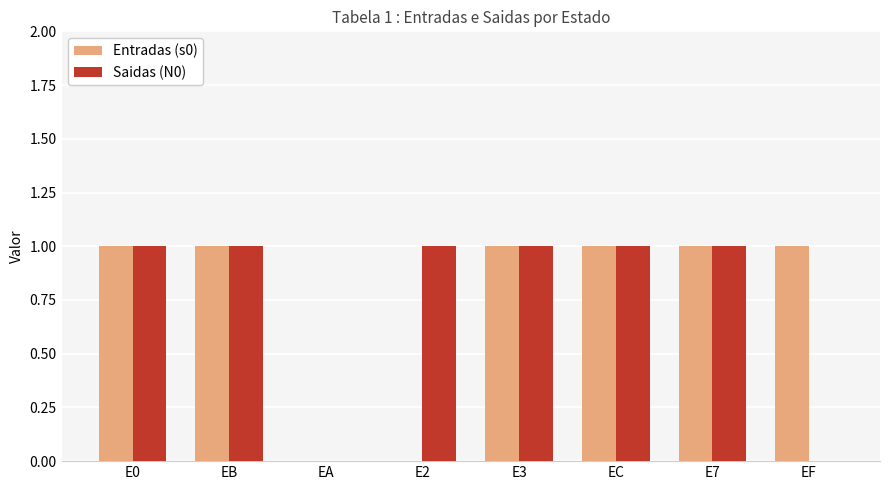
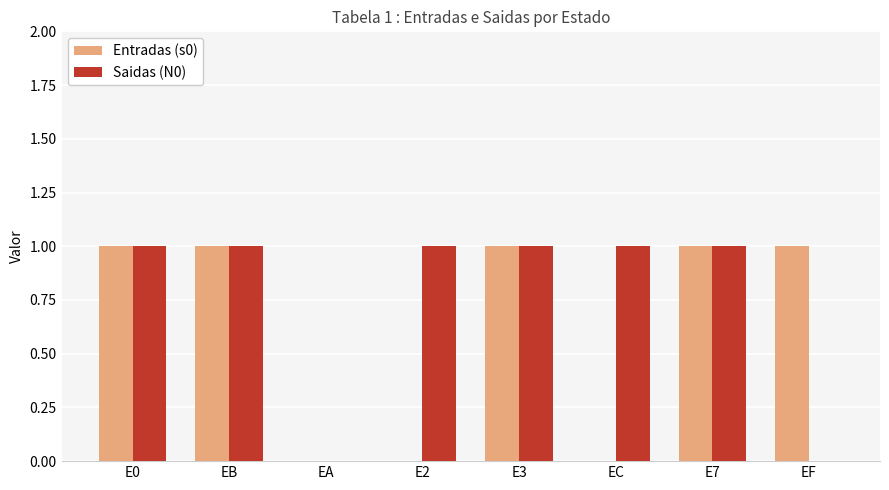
  {
    "Entradas (s0)": {
      "E0": 1,
      "EB": 1,
      "EA": 0,
      "E2": 0,
      "E3": 1,
-     "EC": 1,
+     "EC": 0,
      "E7": 1,
      "EF": 1
    },
    "Saidas (N0)": {
      "E0": 1,
      "EB": 1,
      "EA": 0,
      "E2": 1,
      "E3": 1,
      "EC": 1,
      "E7": 1,
      "EF": 0
    }
  }
